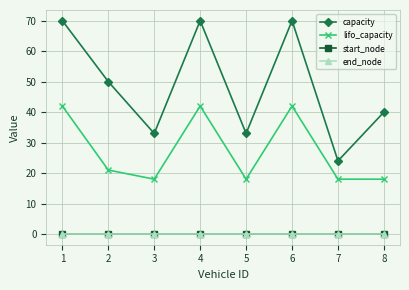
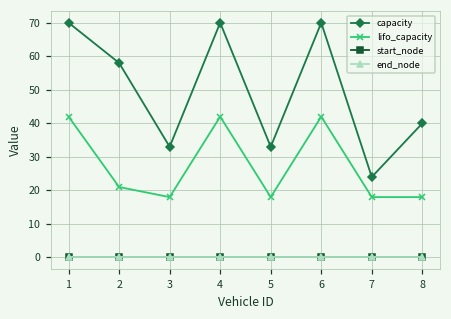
  {
    "capacity": {
      "1": 70,
-     "2": 50,
+     "2": 58,
      "3": 33,
      "4": 70,
      "5": 33,
      "6": 70,
      "7": 24,
      "8": 40
    },
    "lifo_capacity": {
      "1": 42,
      "2": 21,
      "3": 18,
      "4": 42,
      "5": 18,
      "6": 42,
      "7": 18,
      "8": 18
    },
    "end_node": {
      "1": 0,
      "2": 0,
      "3": 0,
      "4": 0,
      "5": 0,
      "6": 0,
      "7": 0,
      "8": 0
    }
  }
